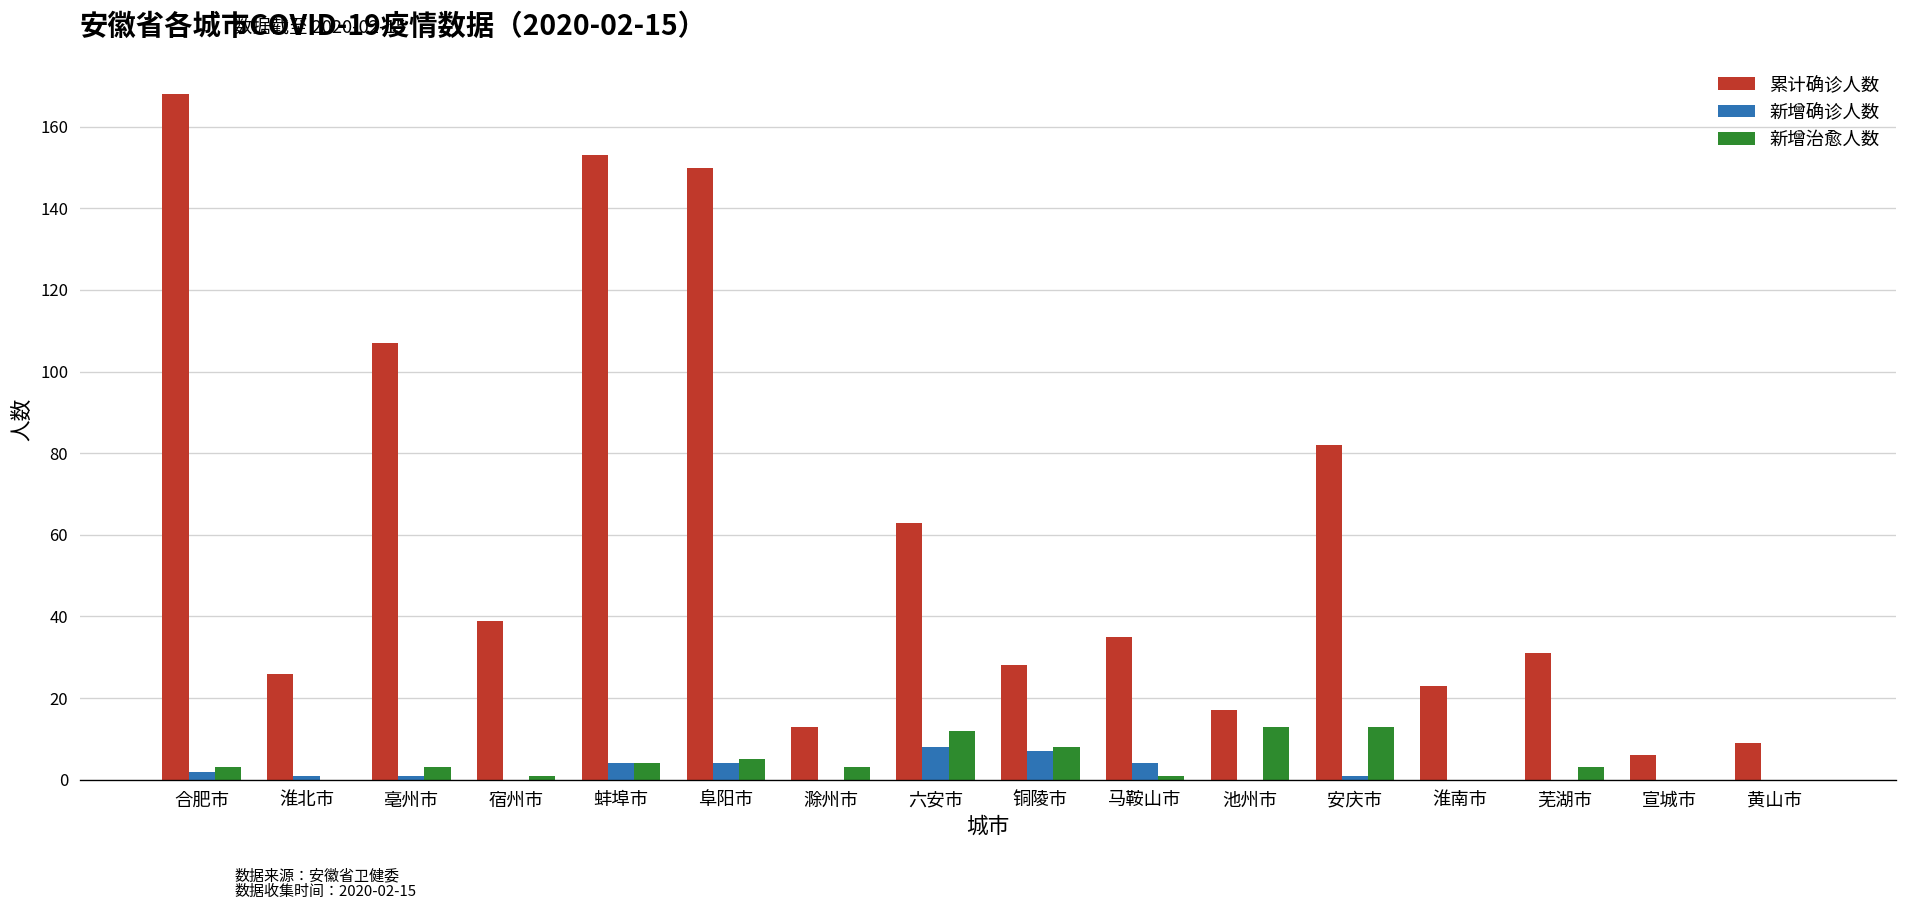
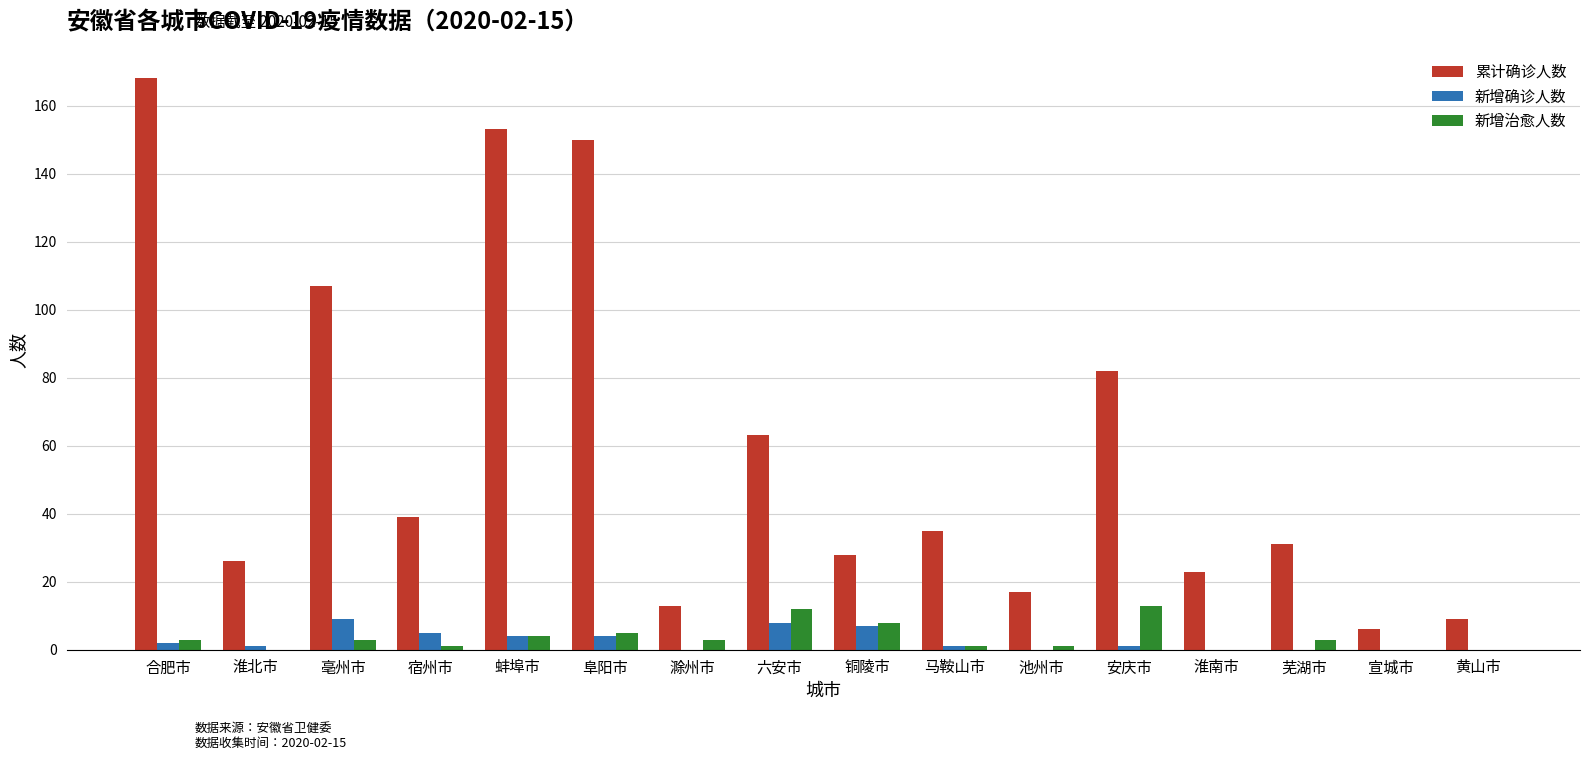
  {
    "累计确诊人数": {
      "合肥市": 168,
      "淮北市": 26,
      "亳州市": 107,
      "宿州市": 39,
      "蚌埠市": 153,
      "阜阳市": 150,
      "滁州市": 13,
      "六安市": 63,
      "铜陵市": 28,
      "马鞍山市": 35,
      "池州市": 17,
      "安庆市": 82,
      "淮南市": 23,
      "芜湖市": 31,
      "宣城市": 6,
      "黄山市": 9
    },
    "新增确诊人数": {
      "合肥市": 2,
      "淮北市": 1,
-     "亳州市": 1,
-     "宿州市": 0,
+     "亳州市": 9,
+     "宿州市": 5,
      "蚌埠市": 4,
      "阜阳市": 4,
      "滁州市": 0,
      "六安市": 8,
      "铜陵市": 7,
-     "马鞍山市": 4,
+     "马鞍山市": 1,
      "池州市": 0,
      "安庆市": 1,
      "淮南市": 0,
      "芜湖市": 0,
      "宣城市": 0,
      "黄山市": 0
    },
    "新增治愈人数": {
      "合肥市": 3,
      "淮北市": 0,
      "亳州市": 3,
      "宿州市": 1,
      "蚌埠市": 4,
      "阜阳市": 5,
      "滁州市": 3,
      "六安市": 12,
      "铜陵市": 8,
      "马鞍山市": 1,
-     "池州市": 13,
+     "池州市": 1,
      "安庆市": 13,
      "淮南市": 0,
      "芜湖市": 3,
      "宣城市": 0,
      "黄山市": 0
    }
  }
